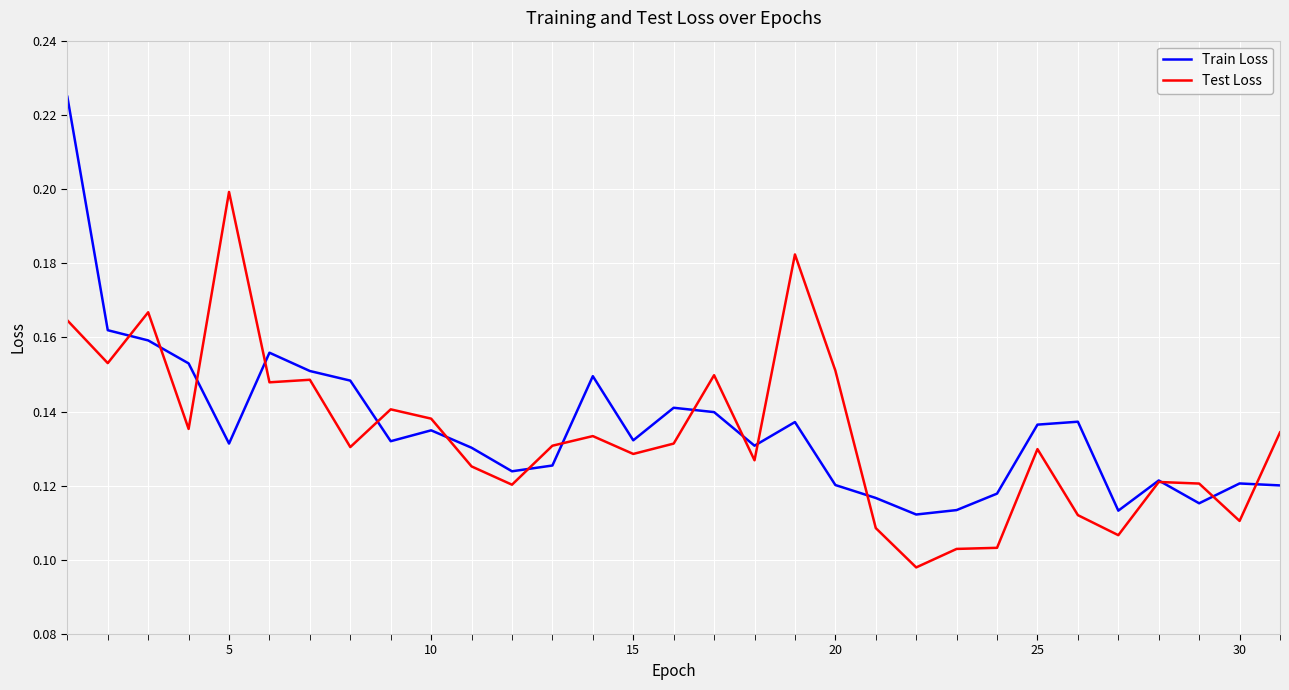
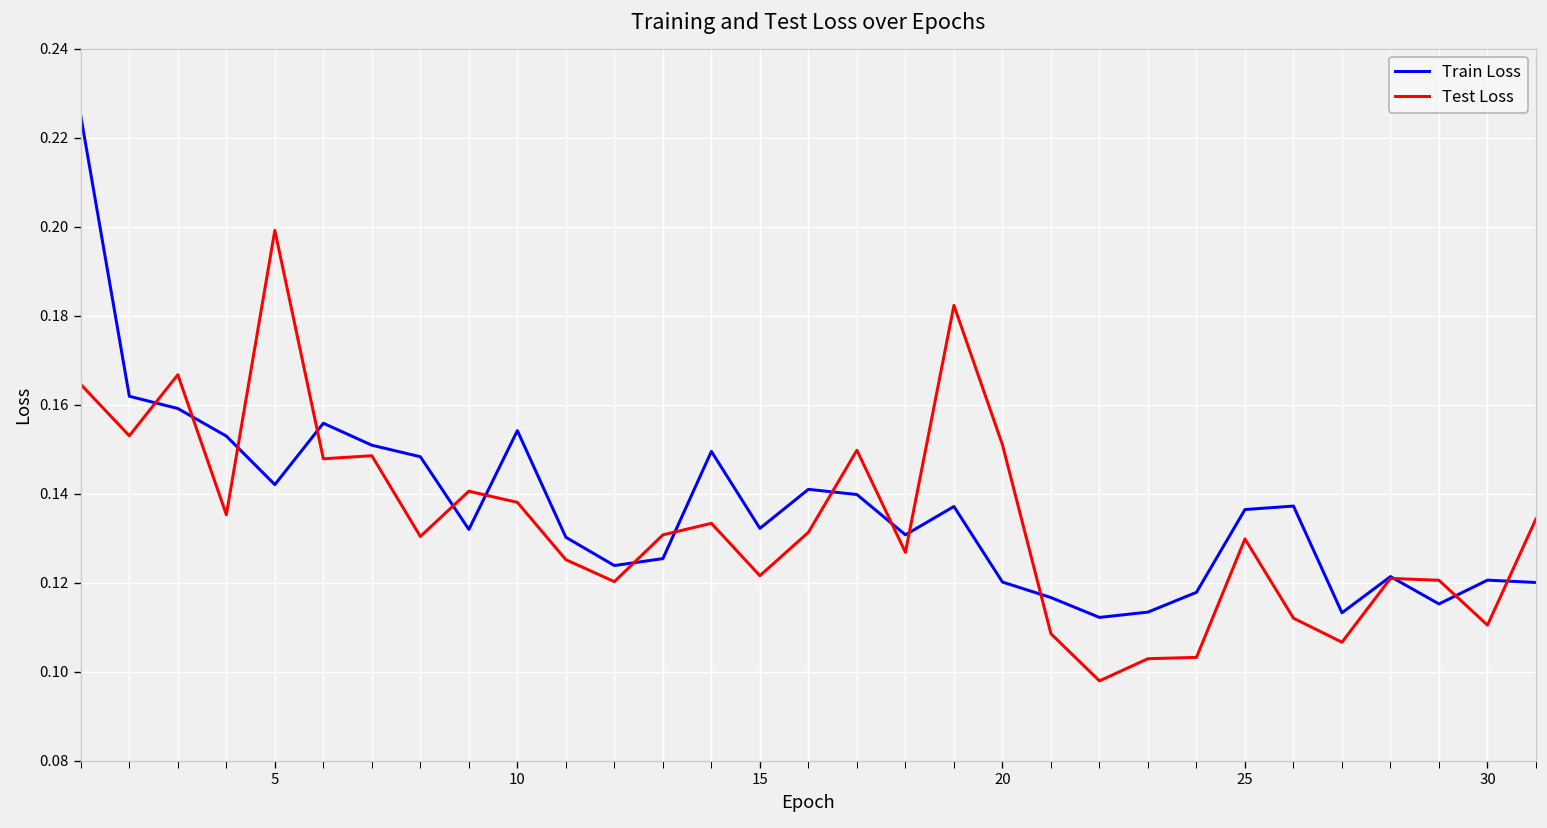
  {
    "Train Loss": {
-     "5": 0.131,
-     "10": 0.135,
+     "5": 0.142,
+     "10": 0.154,
      "15": 0.132,
      "20": 0.120,
      "25": 0.136,
      "30": 0.121
    },
    "Test Loss": {
      "5": 0.199,
      "10": 0.138,
-     "15": 0.129,
+     "15": 0.122,
      "20": 0.151,
      "25": 0.130,
      "30": 0.110
    }
  }
